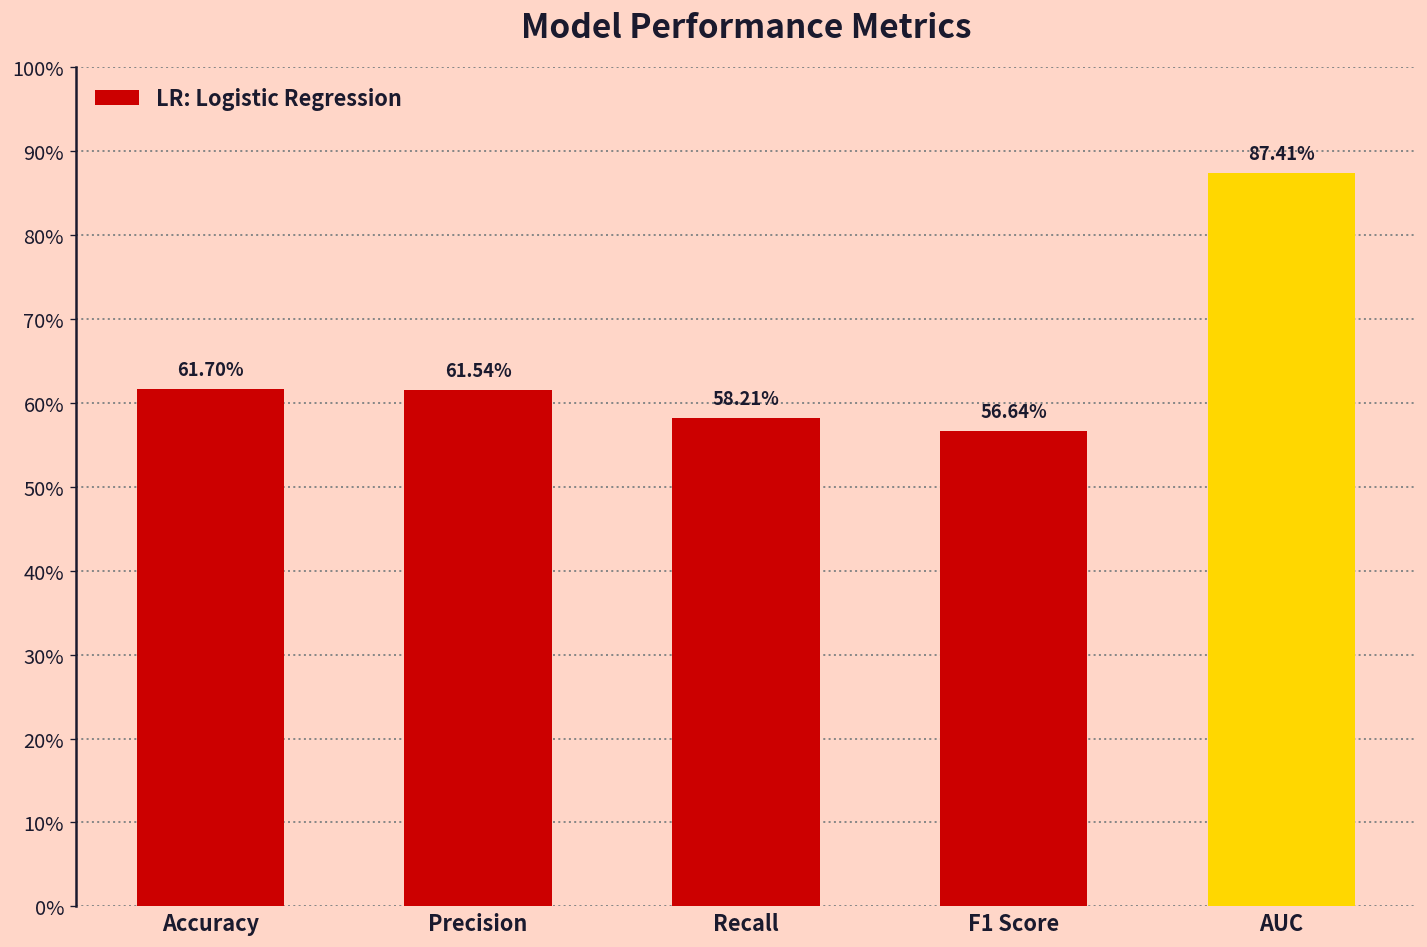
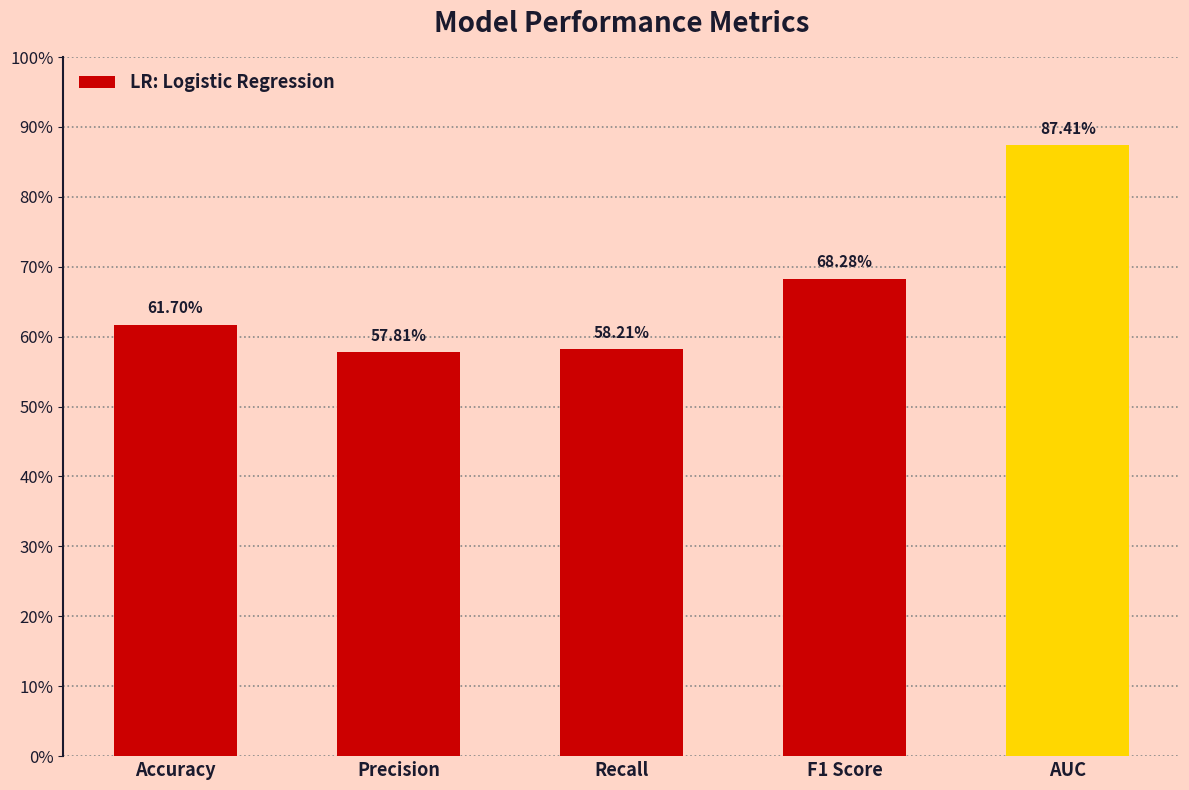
  {
    "Accuracy": "61.70%",
-   "Precision": "61.54%",
+   "Precision": "57.81%",
    "Recall": "58.21%",
-   "F1 Score": "56.64%",
+   "F1 Score": "68.28%",
    "AUC": "87.41%"
  }
